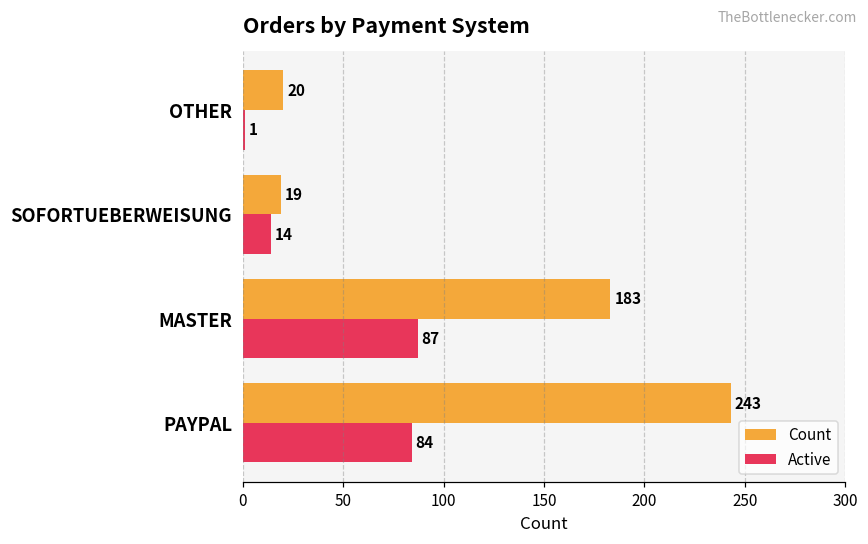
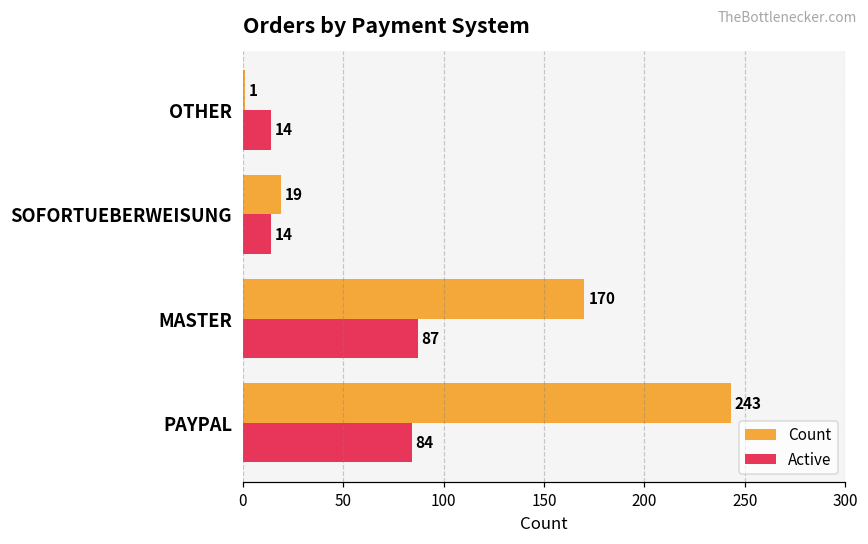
  {
    "Count": {
-     "OTHER": 20,
+     "OTHER": 1,
      "SOFORTUEBERWEISUNG": 19,
-     "MASTER": 183,
+     "MASTER": 170,
      "PAYPAL": 243
    },
    "Active": {
-     "OTHER": 1,
+     "OTHER": 14,
      "SOFORTUEBERWEISUNG": 14,
      "MASTER": 87,
      "PAYPAL": 84
    }
  }
